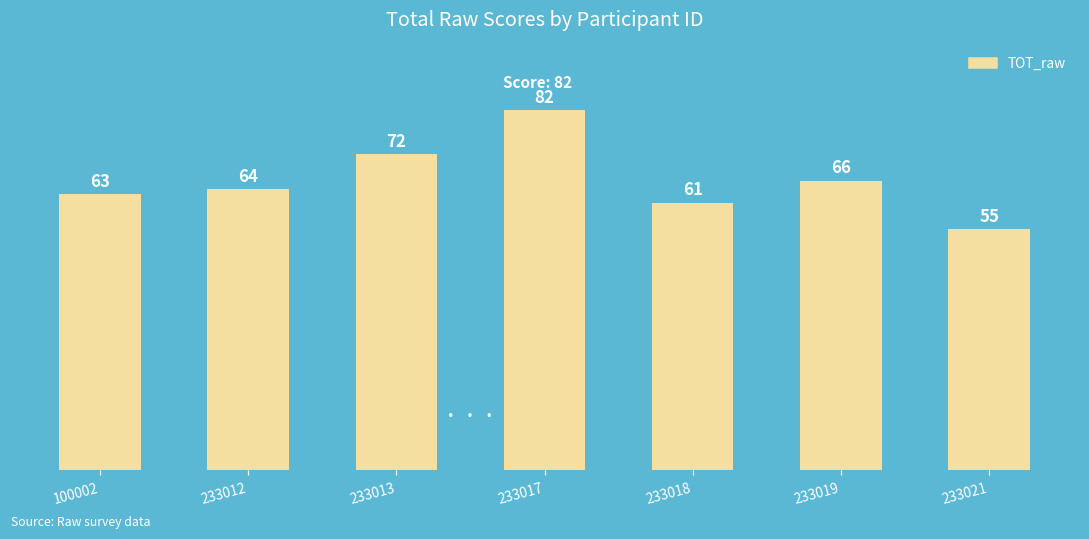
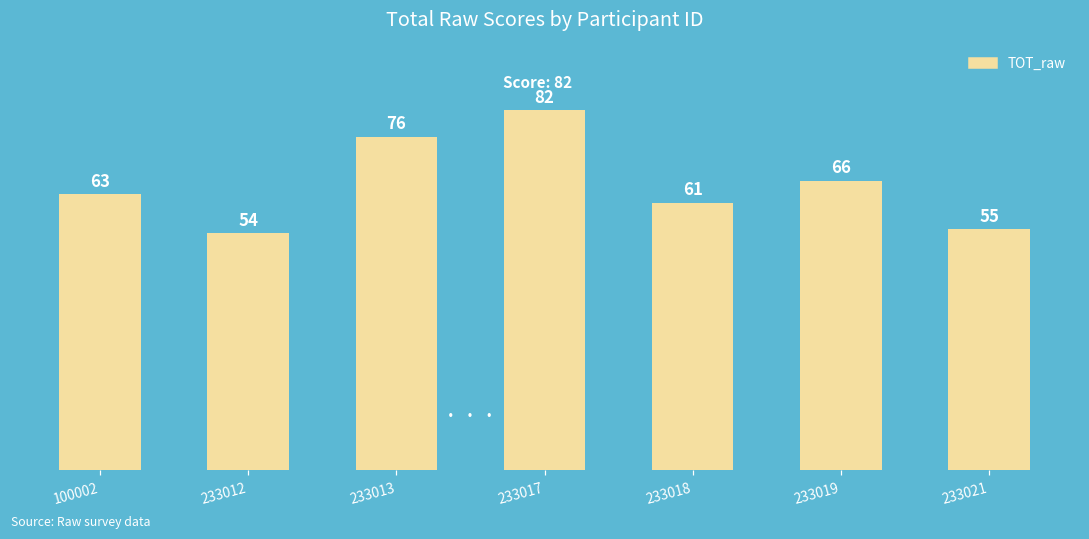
  {
    "100002": 63,
-   "233012": 64,
-   "233013": 72,
+   "233012": 54,
+   "233013": 76,
    "233017": 82,
    "233018": 61,
    "233019": 66,
    "233021": 55
  }
